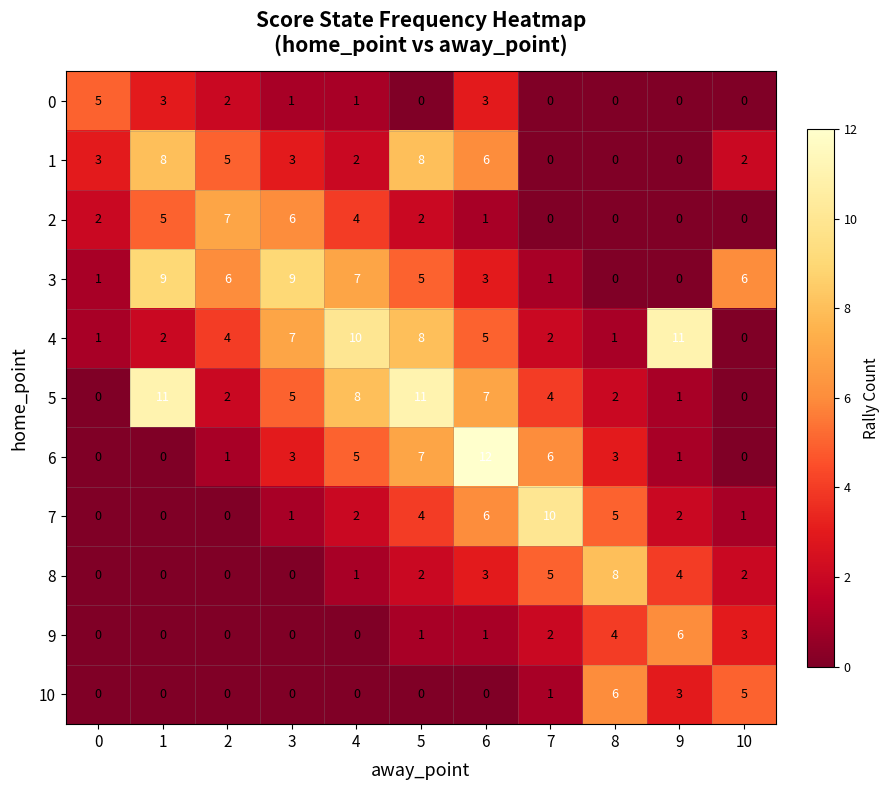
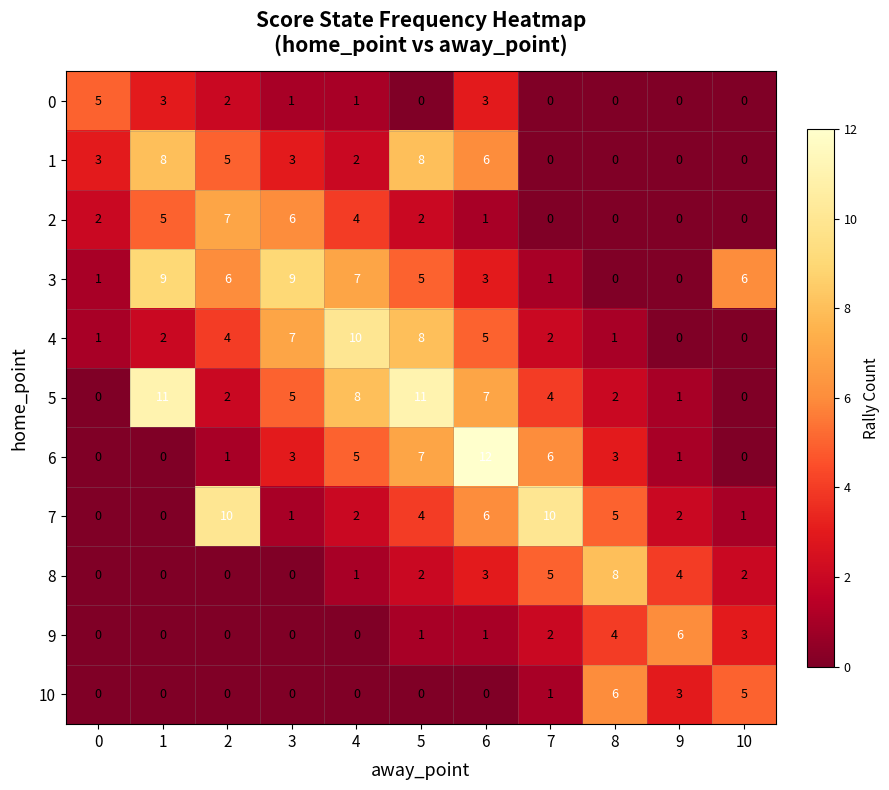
  {
    "0": {
      "0": 5,
      "1": 3,
      "2": 2,
      "3": 1,
      "4": 1,
      "5": 0,
      "6": 3,
      "7": 0,
      "8": 0,
      "9": 0,
      "10": 0
    },
    "1": {
      "0": 3,
      "1": 8,
      "2": 5,
      "3": 3,
      "4": 2,
      "5": 8,
      "6": 6,
      "7": 0,
      "8": 0,
      "9": 0,
-     "10": 2
+     "10": 0
    },
    "2": {
      "0": 2,
      "1": 5,
      "2": 7,
      "3": 6,
      "4": 4,
      "5": 2,
      "6": 1,
      "7": 0,
      "8": 0,
      "9": 0,
      "10": 0
    },
    "3": {
      "0": 1,
      "1": 9,
      "2": 6,
      "3": 9,
      "4": 7,
      "5": 5,
      "6": 3,
      "7": 1,
      "8": 0,
      "9": 0,
      "10": 6
    },
    "4": {
      "0": 1,
      "1": 2,
      "2": 4,
      "3": 7,
      "4": 10,
      "5": 8,
      "6": 5,
      "7": 2,
      "8": 1,
-     "9": 11,
+     "9": 0,
      "10": 0
    },
    "5": {
      "0": 0,
      "1": 11,
      "2": 2,
      "3": 5,
      "4": 8,
      "5": 11,
      "6": 7,
      "7": 4,
      "8": 2,
      "9": 1,
      "10": 0
    },
    "6": {
      "0": 0,
      "1": 0,
      "2": 1,
      "3": 3,
      "4": 5,
      "5": 7,
      "6": 12,
      "7": 6,
      "8": 3,
      "9": 1,
      "10": 0
    },
    "7": {
      "0": 0,
      "1": 0,
-     "2": 0,
+     "2": 10,
      "3": 1,
      "4": 2,
      "5": 4,
      "6": 6,
      "7": 10,
      "8": 5,
      "9": 2,
      "10": 1
    },
    "8": {
      "0": 0,
      "1": 0,
      "2": 0,
      "3": 0,
      "4": 1,
      "5": 2,
      "6": 3,
      "7": 5,
      "8": 8,
      "9": 4,
      "10": 2
    },
    "9": {
      "0": 0,
      "1": 0,
      "2": 0,
      "3": 0,
      "4": 0,
      "5": 1,
      "6": 1,
      "7": 2,
      "8": 4,
      "9": 6,
      "10": 3
    },
    "10": {
      "0": 0,
      "1": 0,
      "2": 0,
      "3": 0,
      "4": 0,
      "5": 0,
      "6": 0,
      "7": 1,
      "8": 6,
      "9": 3,
      "10": 5
    }
  }
